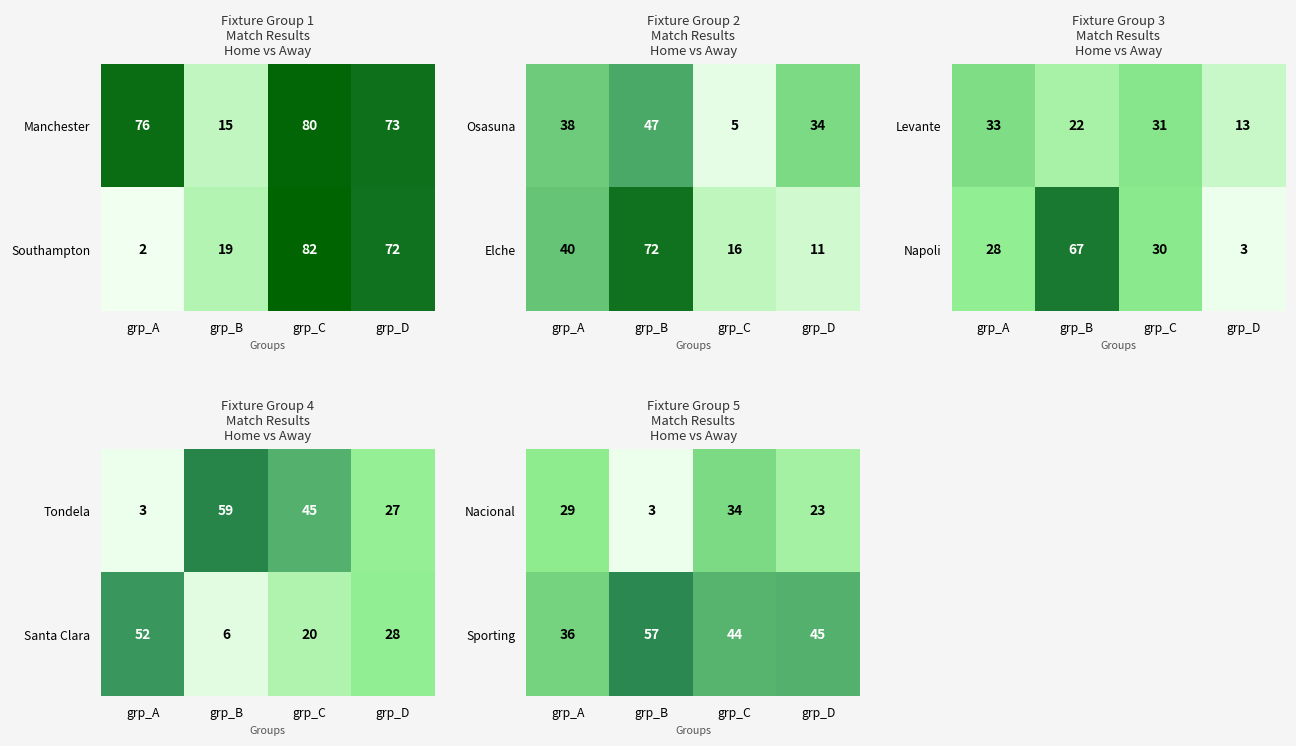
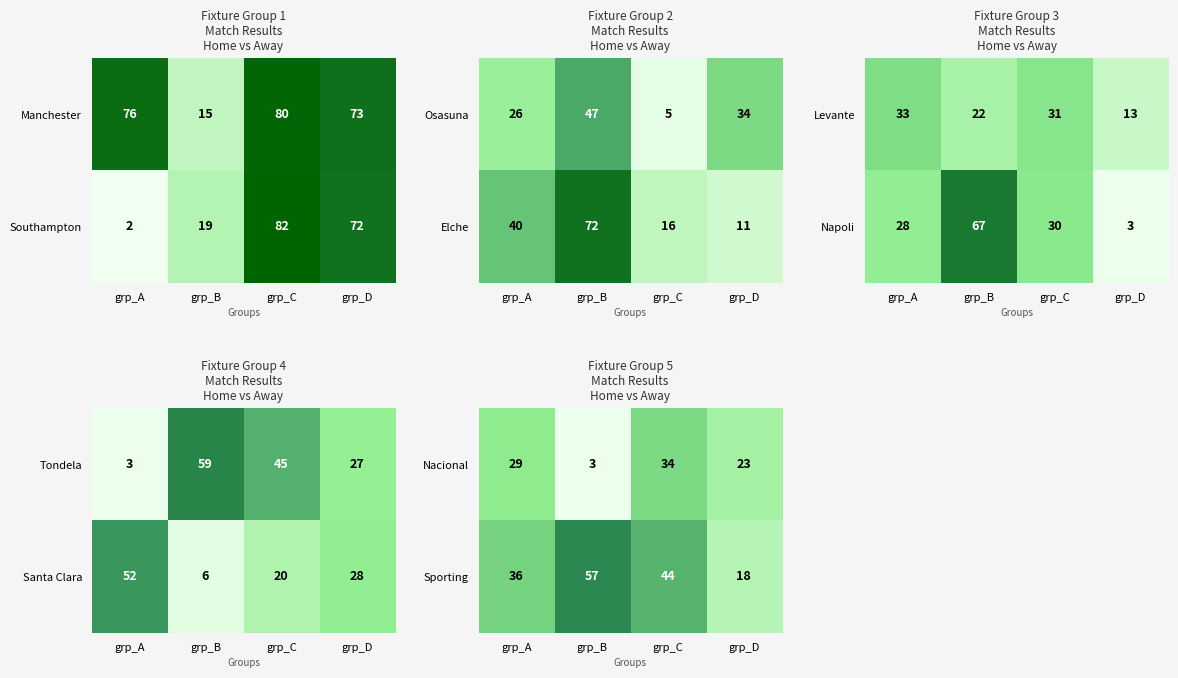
  {
    "Fixture Group 1 Match Results Home vs Away": {
      "Manchester": {
        "grp_A": 76,
        "grp_B": 15,
        "grp_C": 80,
        "grp_D": 73
      },
      "Southampton": {
        "grp_A": 2,
        "grp_B": 19,
        "grp_C": 82,
        "grp_D": 72
      }
    },
    "Fixture Group 2 Match Results Home vs Away": {
      "Osasuna": {
-       "grp_A": 38,
+       "grp_A": 26,
        "grp_B": 47,
        "grp_C": 5,
        "grp_D": 34
      },
      "Elche": {
        "grp_A": 40,
        "grp_B": 72,
        "grp_C": 16,
        "grp_D": 11
      }
    },
    "Fixture Group 3 Match Results Home vs Away": {
      "Levante": {
        "grp_A": 33,
        "grp_B": 22,
        "grp_C": 31,
        "grp_D": 13
      },
      "Napoli": {
        "grp_A": 28,
        "grp_B": 67,
        "grp_C": 30,
        "grp_D": 3
      }
    },
    "Fixture Group 4 Match Results Home vs Away": {
      "Tondela": {
        "grp_A": 3,
        "grp_B": 59,
        "grp_C": 45,
        "grp_D": 27
      },
      "Santa Clara": {
        "grp_A": 52,
        "grp_B": 6,
        "grp_C": 20,
        "grp_D": 28
      }
    },
    "Fixture Group 5 Match Results Home vs Away": {
      "Nacional": {
        "grp_A": 29,
        "grp_B": 3,
        "grp_C": 34,
        "grp_D": 23
      },
      "Sporting": {
        "grp_A": 36,
        "grp_B": 57,
        "grp_C": 44,
-       "grp_D": 45
+       "grp_D": 18
      }
    }
  }
